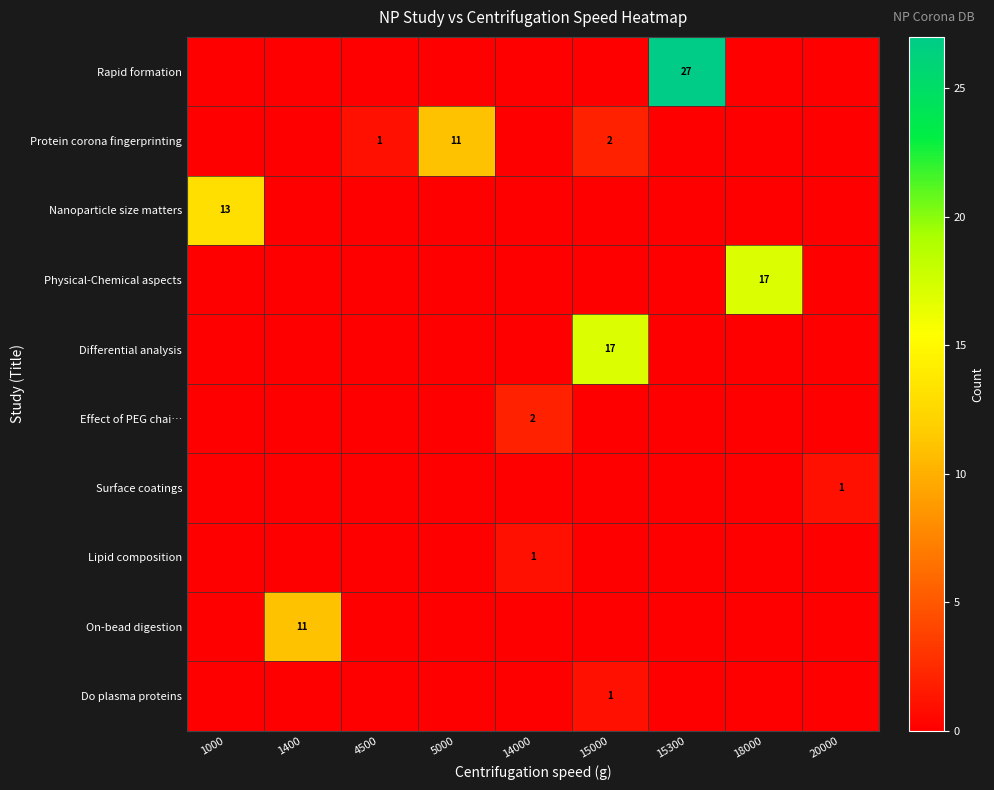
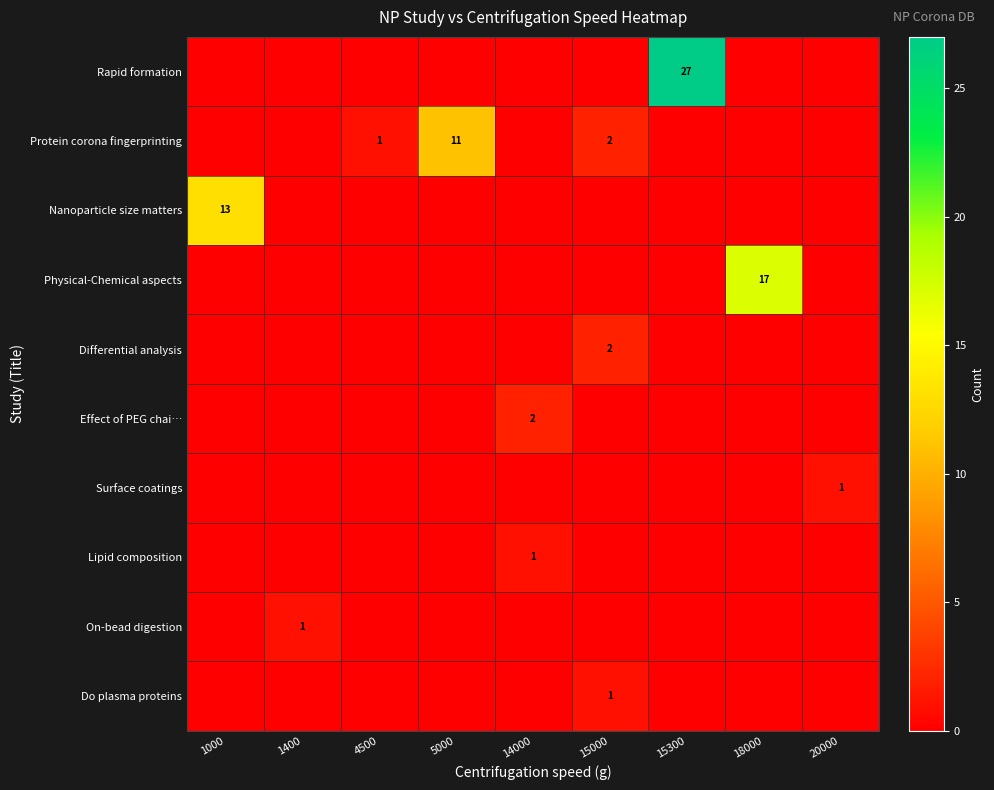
  {
    "Rapid formation": {
      "15300": 27
    },
    "Protein corona fingerprinting": {
      "4500": 1,
      "5000": 11,
      "15000": 2
    },
    "Nanoparticle size matters": {
      "1000": 13
    },
    "Physical-Chemical aspects": {
      "18000": 17
    },
    "Differential analysis": {
-     "15000": 17
+     "15000": 2
    },
    "Effect of PEG chai…": {
      "14000": 2
    },
    "Surface coatings": {
      "20000": 1
    },
    "Lipid composition": {
      "14000": 1
    },
    "On-bead digestion": {
-     "1400": 11
+     "1400": 1
    },
    "Do plasma proteins": {
      "15000": 1
    }
  }
